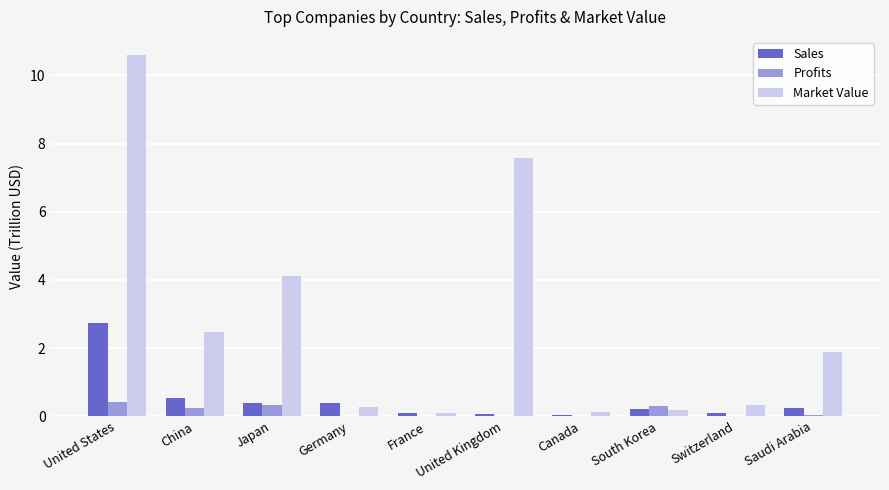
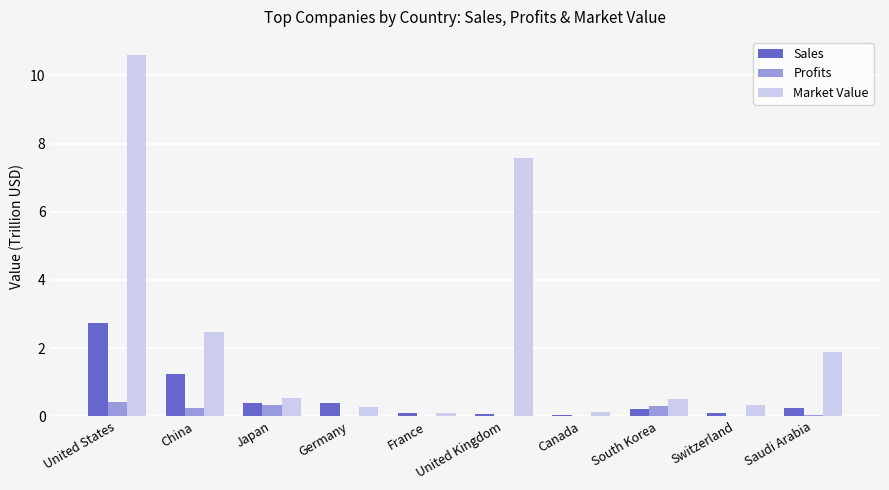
  {
    "Sales": {
      "United States": 2.7,
-     "China": 0.5,
+     "China": 1.2,
      "Japan": 0.4,
      "Germany": 0.4,
      "France": 0.1,
      "South Korea": 0.2,
      "Switzerland": 0.1,
      "Saudi Arabia": 0.2
    },
    "Profits": {
      "United States": 0.4,
      "China": 0.3,
      "Japan": 0.3,
      "South Korea": 0.3
    },
    "Market Value": {
      "United States": 10.6,
      "China": 2.5,
-     "Japan": 4.1,
+     "Japan": 0.5,
      "Germany": 0.3,
      "France": 0.1,
      "United Kingdom": 7.6,
      "Canada": 0.1,
-     "South Korea": 0.2,
+     "South Korea": 0.5,
      "Switzerland": 0.3,
      "Saudi Arabia": 1.9
    }
  }
